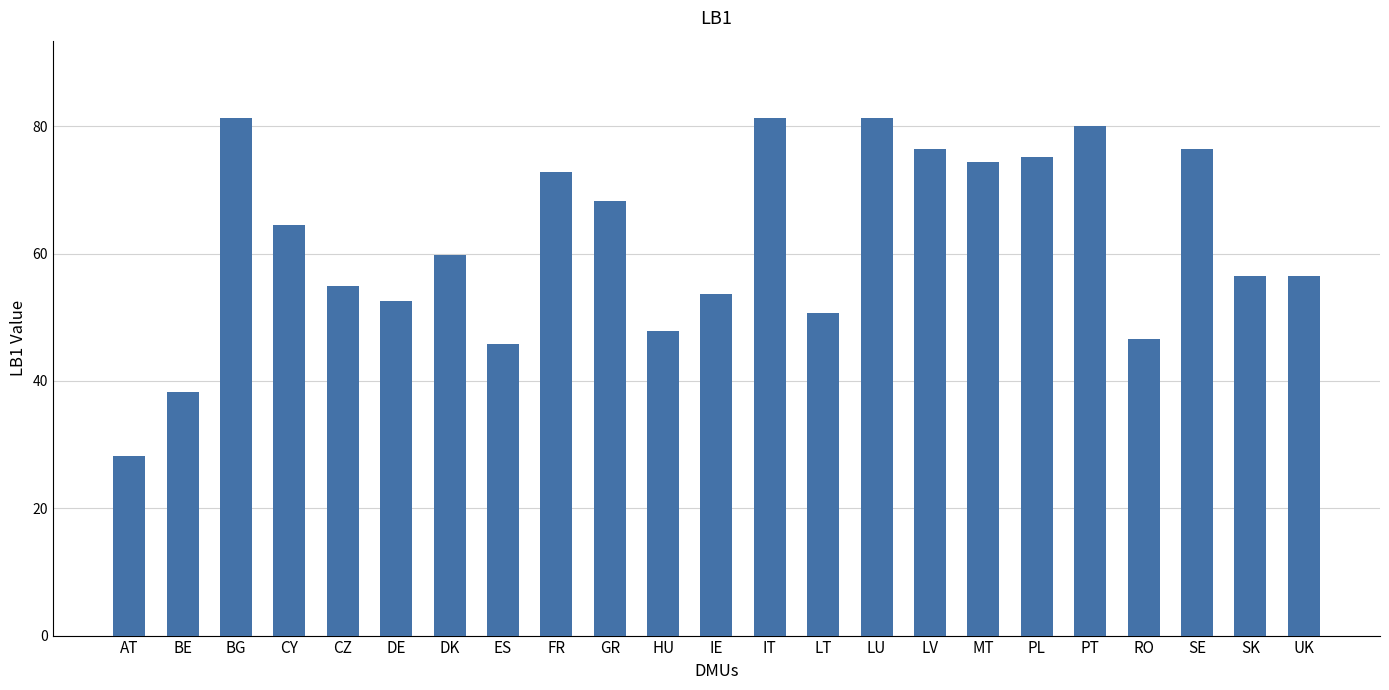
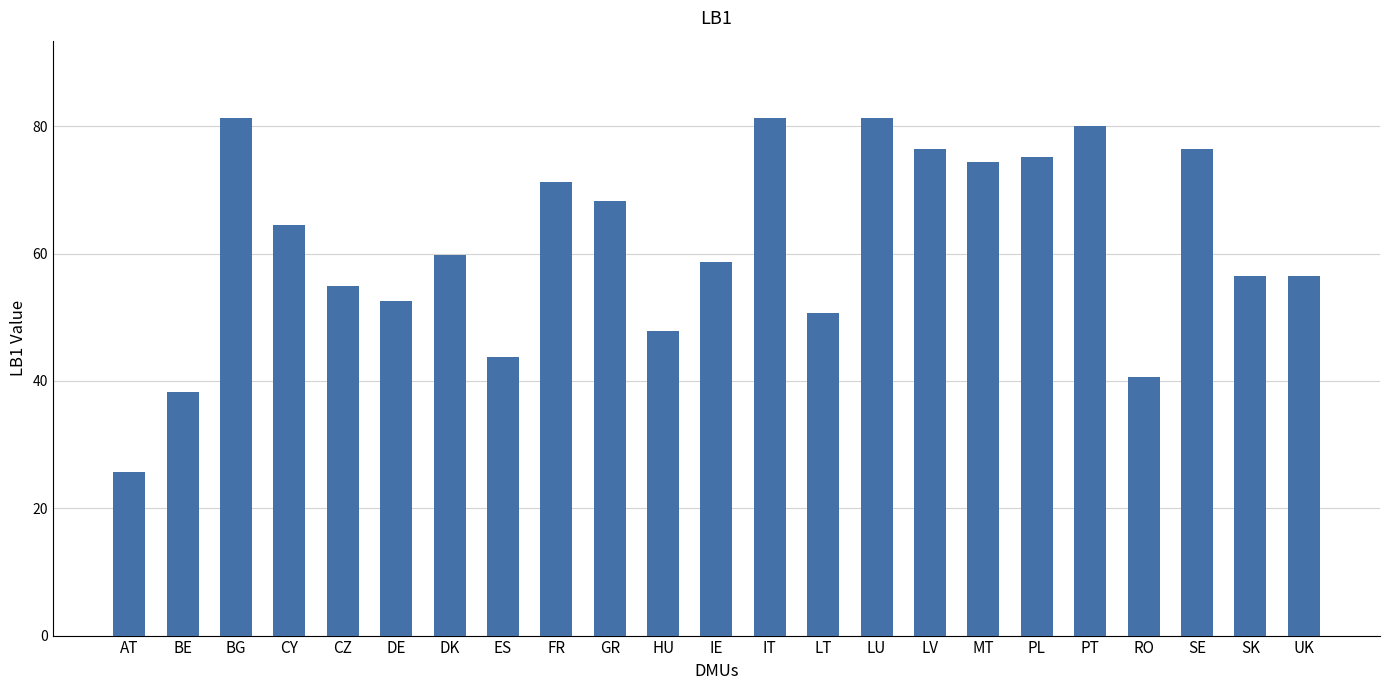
  {
-   "AT": 28,
+   "AT": 26,
    "BE": 38,
    "BG": 81,
    "CY": 65,
    "CZ": 55,
    "DE": 53,
    "DK": 60,
-   "ES": 46,
-   "FR": 73,
+   "ES": 44,
+   "FR": 71,
    "GR": 68,
    "HU": 48,
-   "IE": 54,
+   "IE": 59,
    "IT": 81,
    "LT": 51,
    "LU": 81,
    "LV": 76,
    "MT": 74,
    "PL": 75,
    "PT": 80,
-   "RO": 47,
+   "RO": 41,
    "SE": 76,
    "SK": 56,
    "UK": 56
  }
